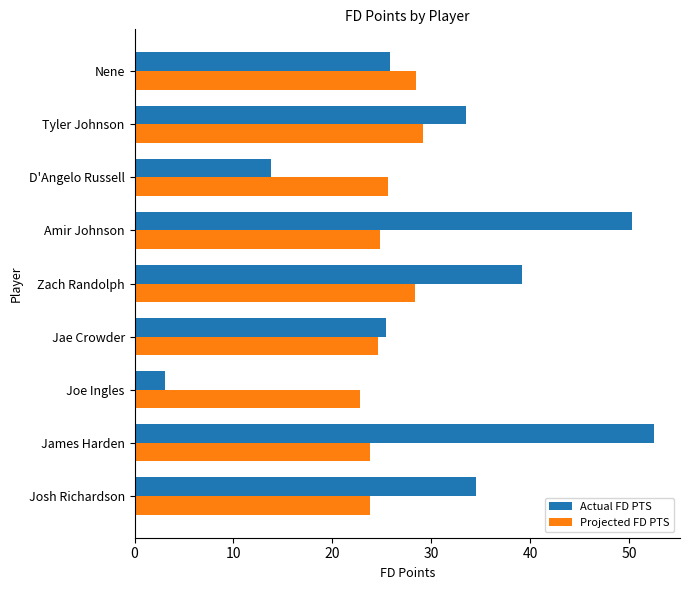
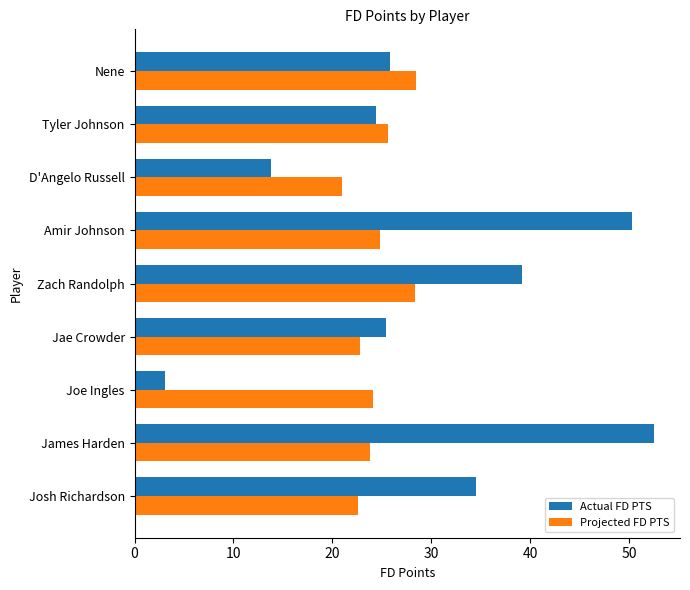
  {
    "Actual FD PTS": {
      "Nene": 26,
-     "Tyler Johnson": 34,
+     "Tyler Johnson": 24,
      "D'Angelo Russell": 14,
      "Amir Johnson": 50,
      "Zach Randolph": 39,
      "Jae Crowder": 25,
      "Joe Ingles": 3,
      "James Harden": 53,
      "Josh Richardson": 35
    },
    "Projected FD PTS": {
      "Nene": 28,
-     "Tyler Johnson": 29,
-     "D'Angelo Russell": 26,
+     "Tyler Johnson": 26,
+     "D'Angelo Russell": 21,
      "Amir Johnson": 25,
      "Zach Randolph": 28,
-     "Jae Crowder": 25,
-     "Joe Ingles": 23,
+     "Jae Crowder": 23,
+     "Joe Ingles": 24,
      "James Harden": 24,
-     "Josh Richardson": 24
+     "Josh Richardson": 23
    }
  }
